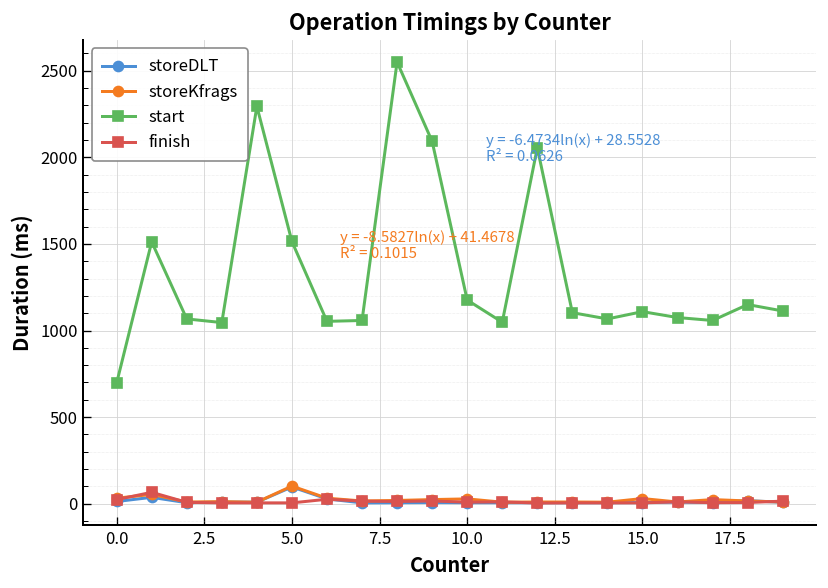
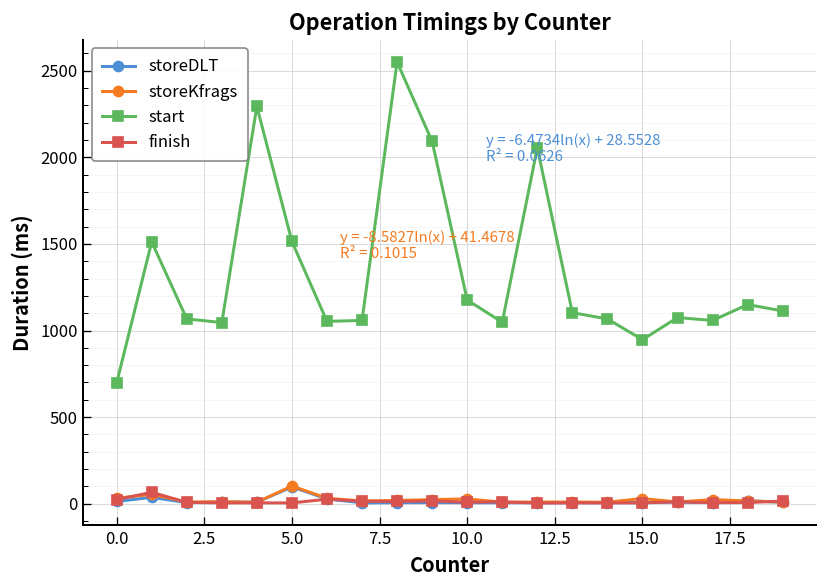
  {
    "storeKfrags": {
      "10.0": 30,
      "15.0": 30
    },
    "start": {
      "0.0": 700,
      "5.0": 1510,
      "10.0": 1180,
-     "15.0": 1110
+     "15.0": 950
    },
    "finish": {
      "5.0": 10
    }
  }
